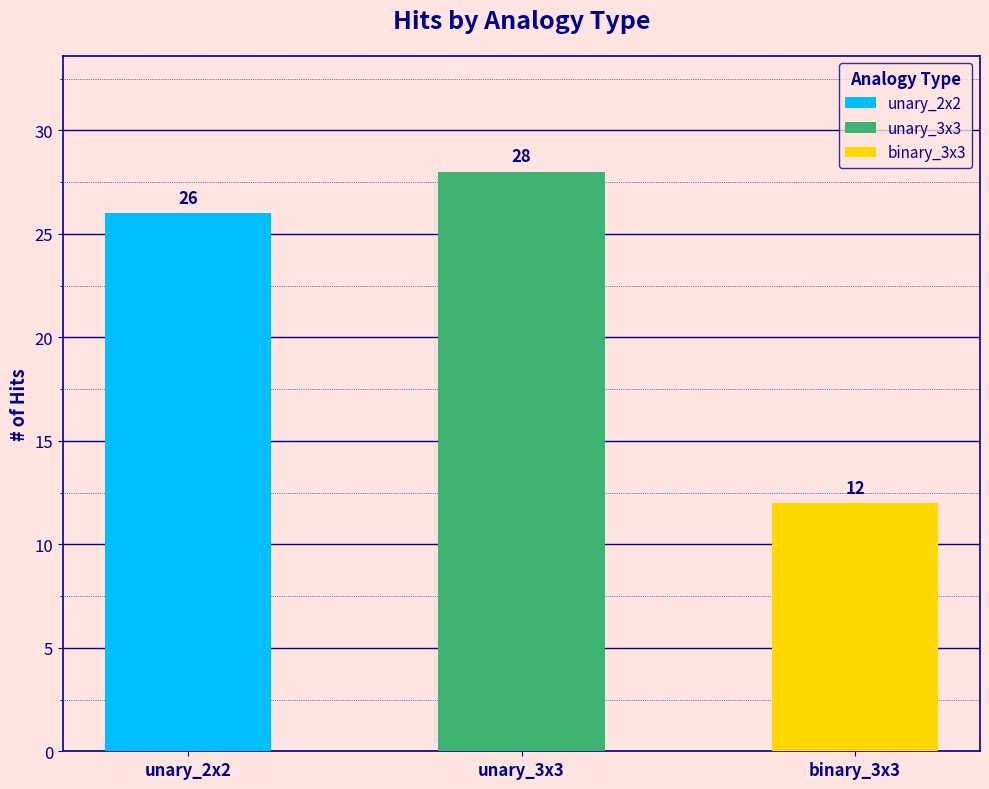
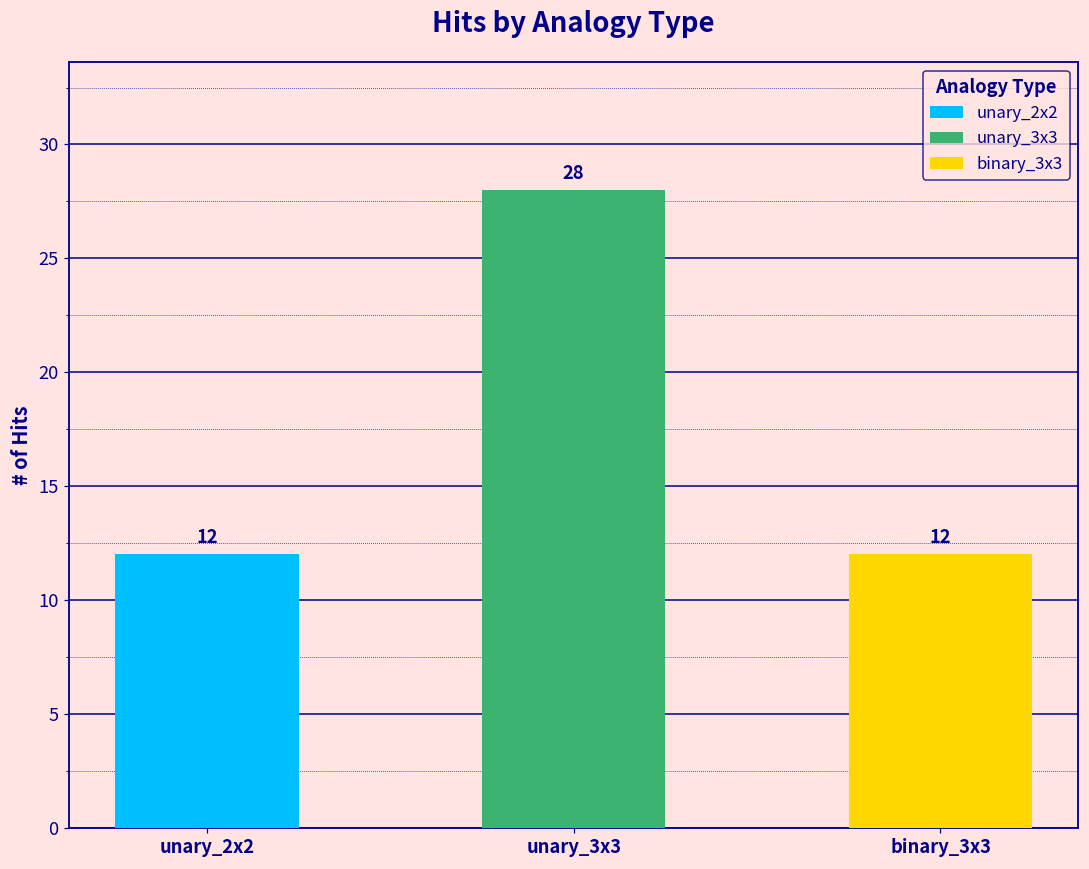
  {
-   "unary_2x2": 26,
+   "unary_2x2": 12,
    "unary_3x3": 28,
    "binary_3x3": 12
  }
